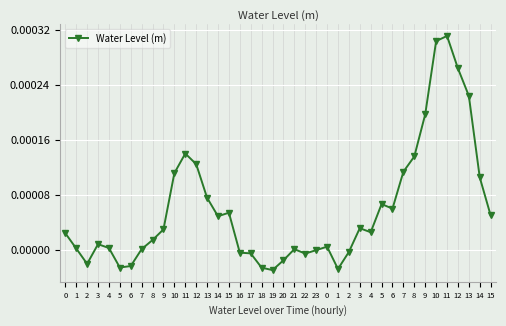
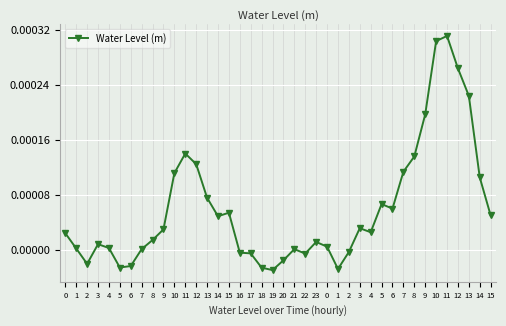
  {
    "16": 0.00000,
    "17": 0.00000,
    "18": -0.00003,
    "19": -0.00003,
    "20": -0.00001,
    "21": 0.00000,
    "22": 0.00000,
-   "23": 0.00000
+   "23": 0.00001
  }
